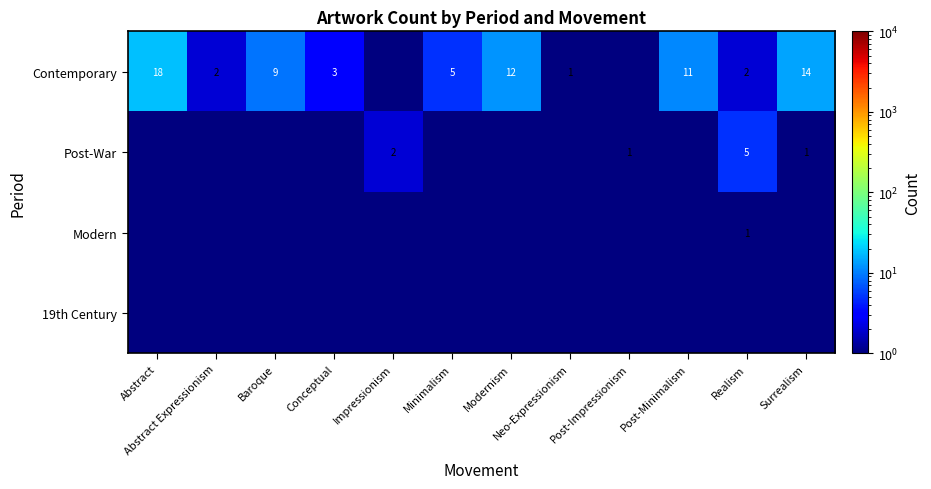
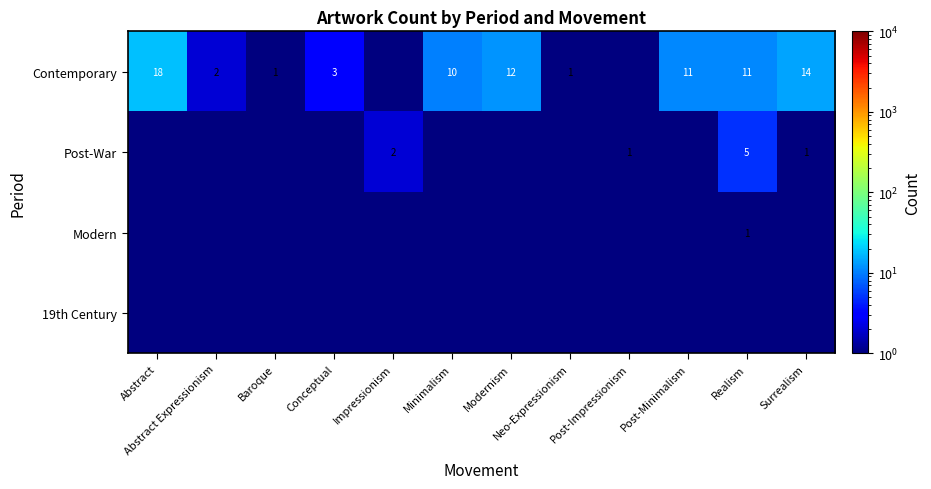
  {
    "Contemporary": {
      "Abstract": 18,
      "Abstract Expressionism": 2,
-     "Baroque": 9,
+     "Baroque": 1,
      "Conceptual": 3,
-     "Minimalism": 5,
+     "Minimalism": 10,
      "Modernism": 12,
      "Neo-Expressionism": 1,
      "Post-Minimalism": 11,
-     "Realism": 2,
+     "Realism": 11,
      "Surrealism": 14
    },
    "Post-War": {
      "Impressionism": 2,
      "Post-Impressionism": 1,
      "Realism": 5,
      "Surrealism": 1
    },
    "Modern": {
      "Realism": 1
    }
  }
